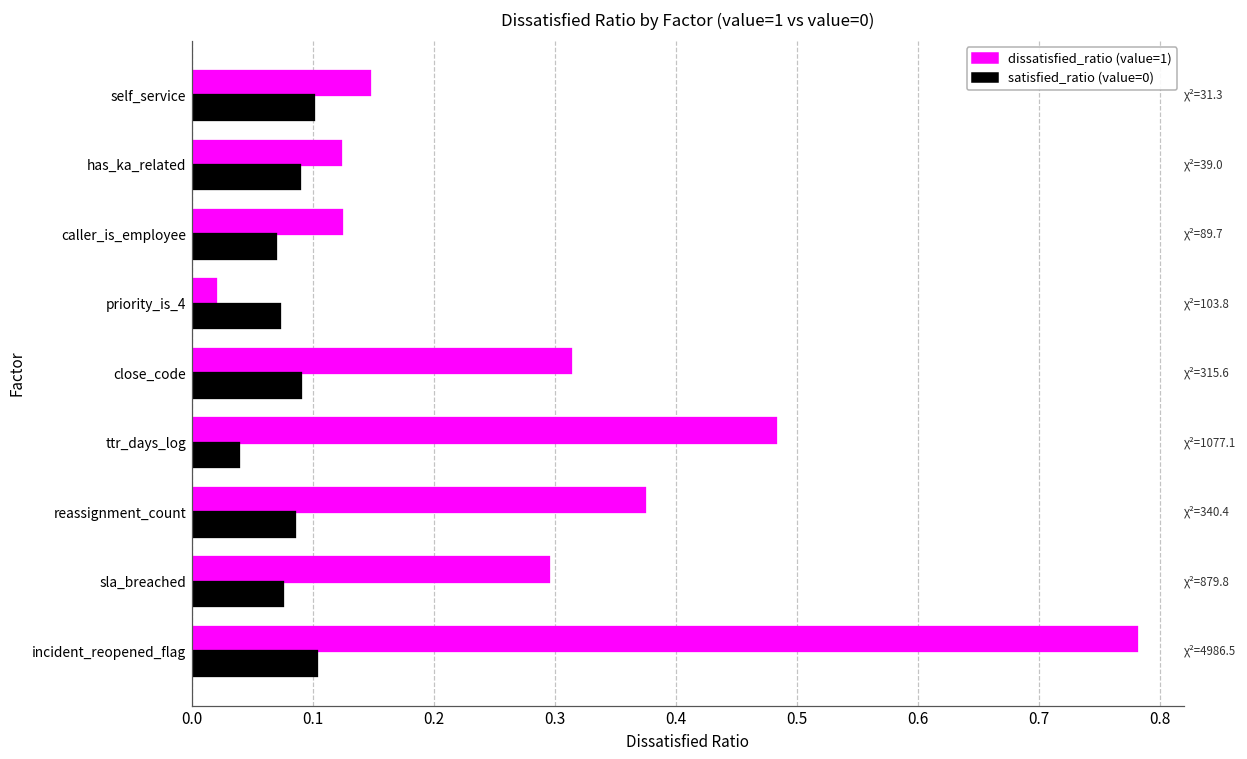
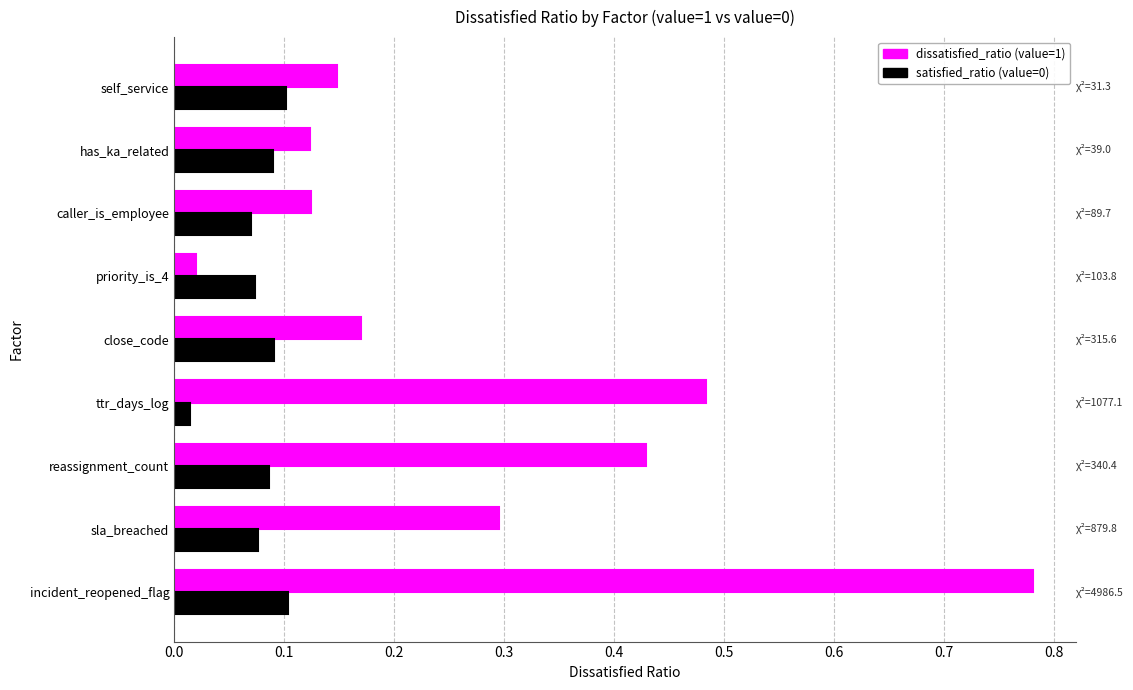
  {
    "dissatisfied_ratio (value=1)": {
      "self_service": 0.148,
      "has_ka_related": 0.123,
      "caller_is_employee": 0.125,
      "priority_is_4": 0.020,
-     "close_code": 0.313,
+     "close_code": 0.170,
      "ttr_days_log": 0.483,
-     "reassignment_count": 0.374,
+     "reassignment_count": 0.429,
      "sla_breached": 0.295,
      "incident_reopened_flag": 0.781
    },
    "satisfied_ratio (value=0)": {
      "self_service": 0.101,
      "has_ka_related": 0.089,
      "caller_is_employee": 0.070,
      "priority_is_4": 0.073,
      "close_code": 0.091,
-     "ttr_days_log": 0.039,
+     "ttr_days_log": 0.015,
      "reassignment_count": 0.086,
      "sla_breached": 0.076,
      "incident_reopened_flag": 0.103
    }
  }
